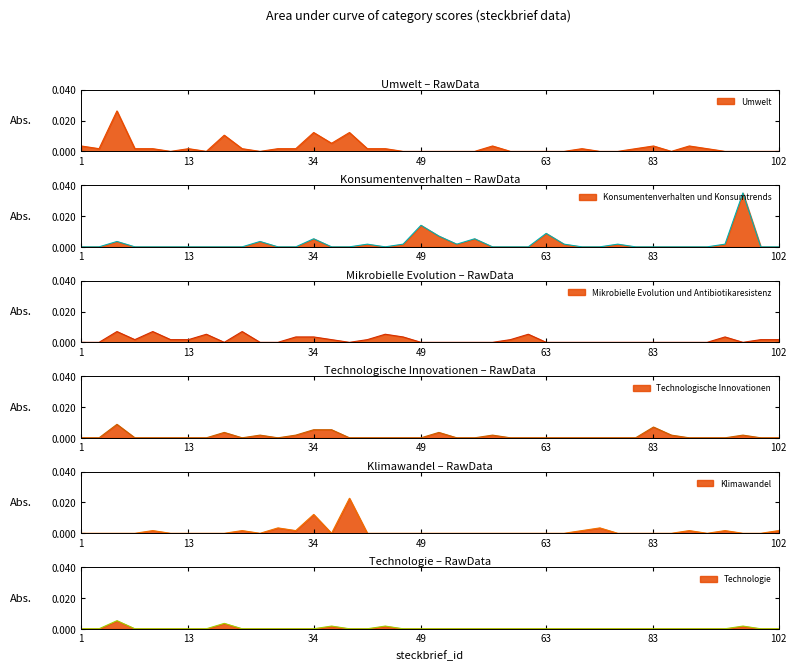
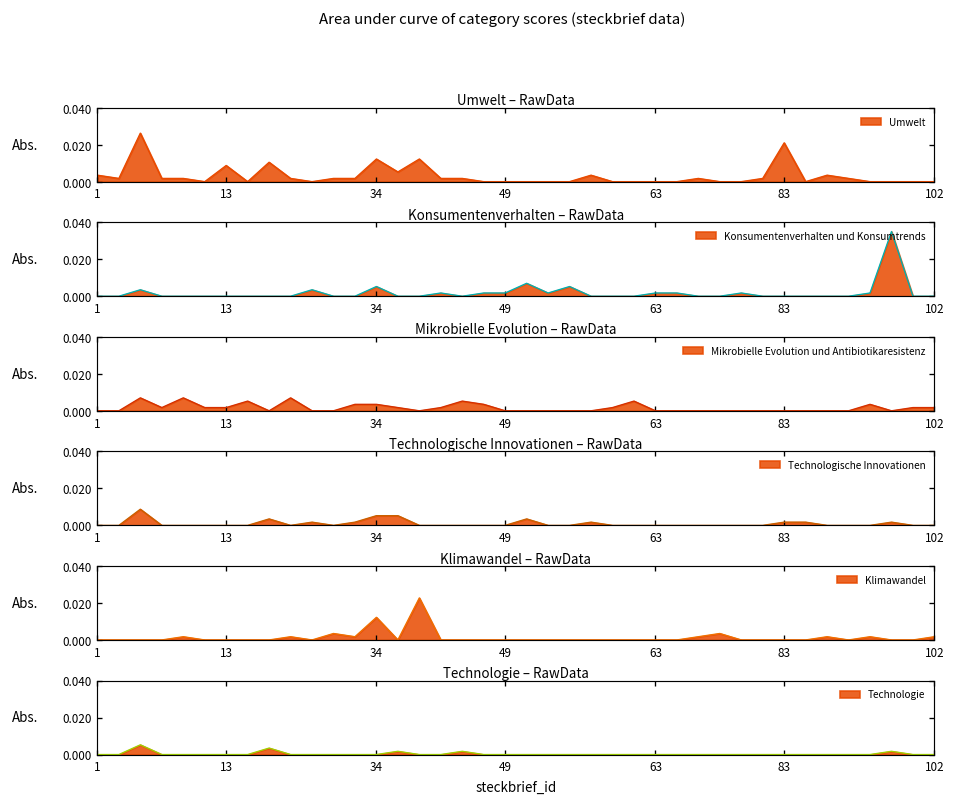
  {
    "Umwelt – RawData": {
-     "13": 0.002,
+     "13": 0.009,
      "49": 0.000,
      "63": 0.000,
-     "83": 0.004,
+     "83": 0.021,
      "102": 0.000
    },
    "Konsumentenverhalten – RawData": {
      "13": 0.000,
-     "49": 0.014,
-     "63": 0.009,
+     "49": 0.002,
+     "63": 0.002,
      "83": 0.000,
      "102": 0.000
    },
    "Mikrobielle Evolution – RawData": {
      "13": 0.002,
      "49": 0.000,
      "63": 0.000,
      "83": 0.000,
      "102": 0.002
    },
    "Technologische Innovationen – RawData": {
      "13": 0.000,
      "49": 0.000,
      "63": 0.000,
-     "83": 0.007,
+     "83": 0.002,
      "102": 0.000
    },
    "Klimawandel – RawData": {
      "13": 0.000,
      "49": 0.000,
      "63": 0.000,
      "83": 0.000,
      "102": 0.002
    },
    "Technologie – RawData": {
      "13": 0.000,
      "49": 0.000,
      "63": 0.000,
      "83": 0.000,
      "102": 0.000
    }
  }
